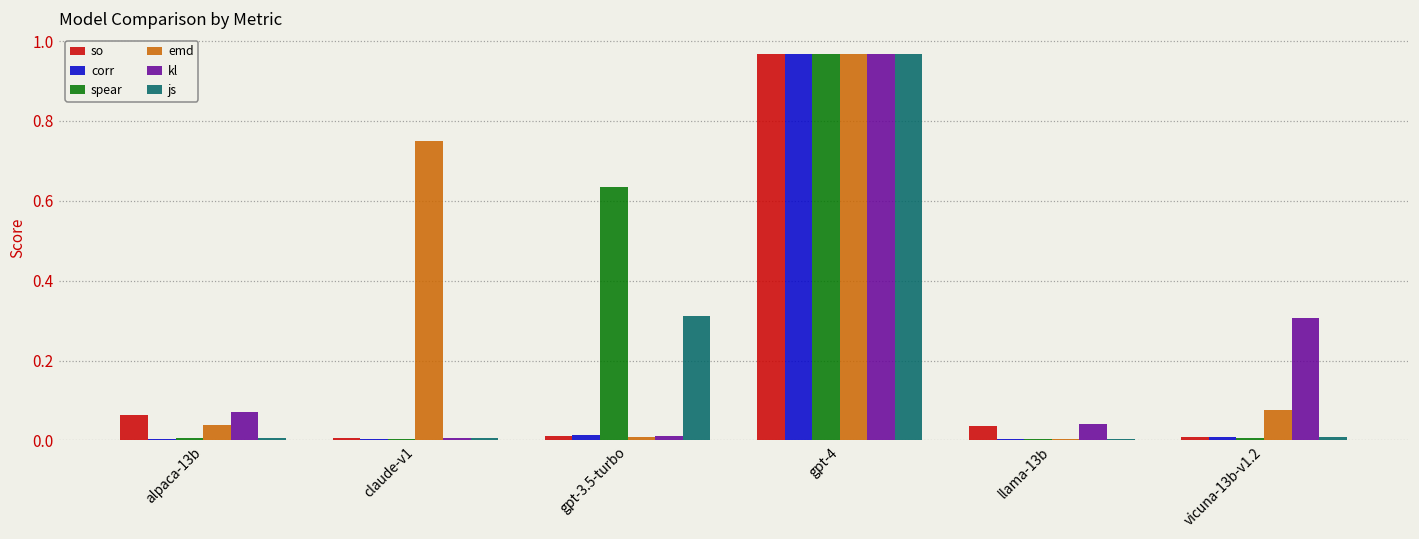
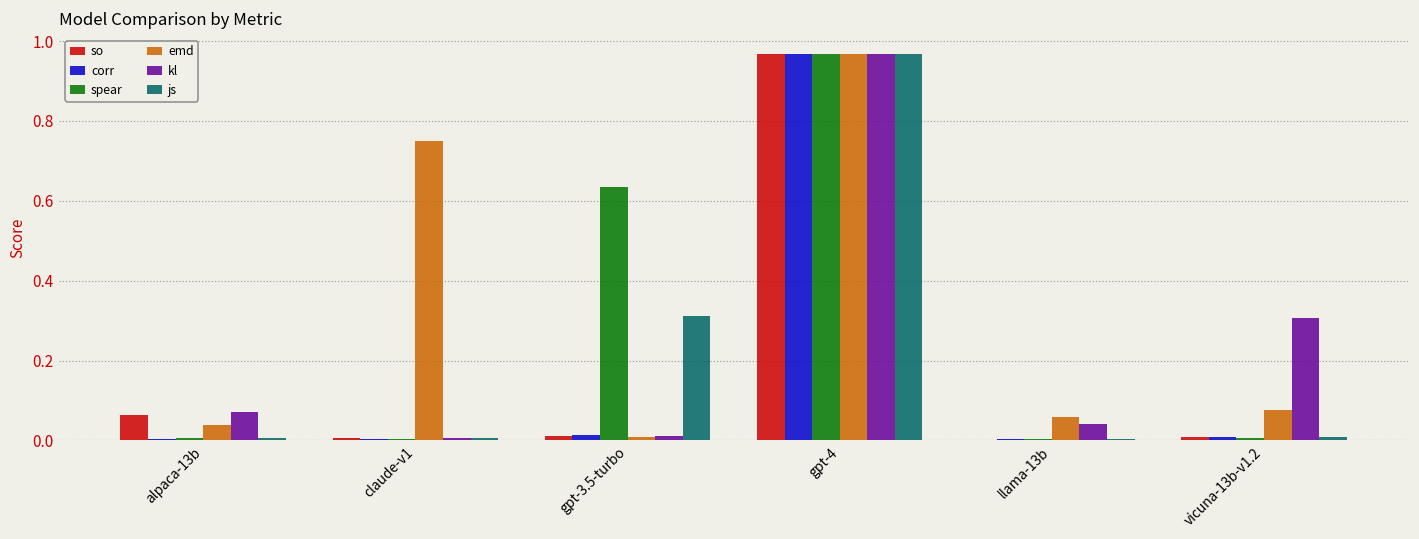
  {
    "so": {
      "alpaca-13b": 0.06,
      "claude-v1": 0.01,
      "gpt-3.5-turbo": 0.01,
      "gpt-4": 0.97,
-     "llama-13b": 0.04,
+     "llama-13b": 0.00,
      "vicuna-13b-v1.2": 0.01
    },
    "corr": {
      "gpt-3.5-turbo": 0.01,
      "gpt-4": 0.97,
      "vicuna-13b-v1.2": 0.01
    },
    "spear": {
      "alpaca-13b": 0.01,
      "gpt-3.5-turbo": 0.63,
      "gpt-4": 0.97
    },
    "emd": {
      "alpaca-13b": 0.04,
      "claude-v1": 0.75,
      "gpt-3.5-turbo": 0.01,
      "gpt-4": 0.97,
-     "llama-13b": 0.00,
+     "llama-13b": 0.06,
      "vicuna-13b-v1.2": 0.08
    },
    "kl": {
      "alpaca-13b": 0.07,
      "gpt-3.5-turbo": 0.01,
      "gpt-4": 0.97,
      "llama-13b": 0.04,
      "vicuna-13b-v1.2": 0.31
    },
    "js": {
      "alpaca-13b": 0.01,
      "gpt-3.5-turbo": 0.31,
      "gpt-4": 0.97,
      "vicuna-13b-v1.2": 0.01
    }
  }
